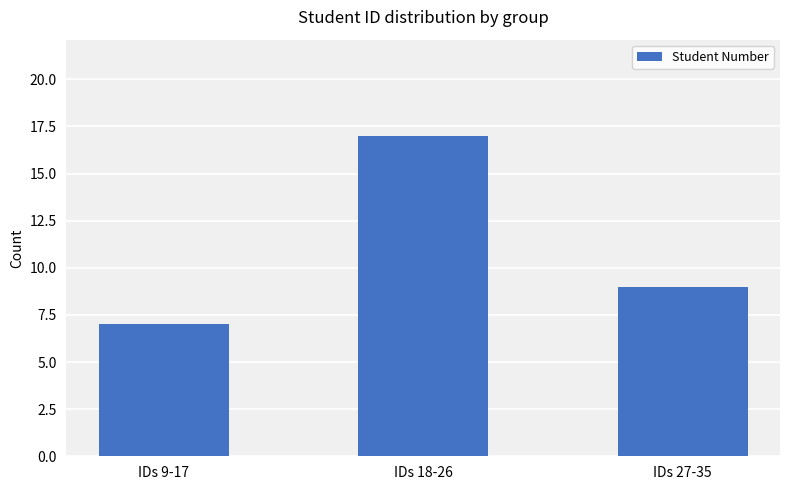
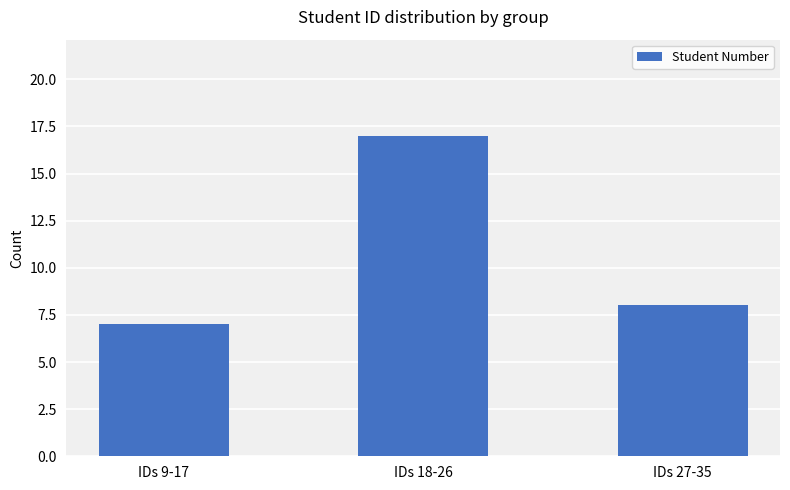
  {
    "IDs 9-17": 7,
    "IDs 18-26": 17,
-   "IDs 27-35": 9
+   "IDs 27-35": 8
  }
